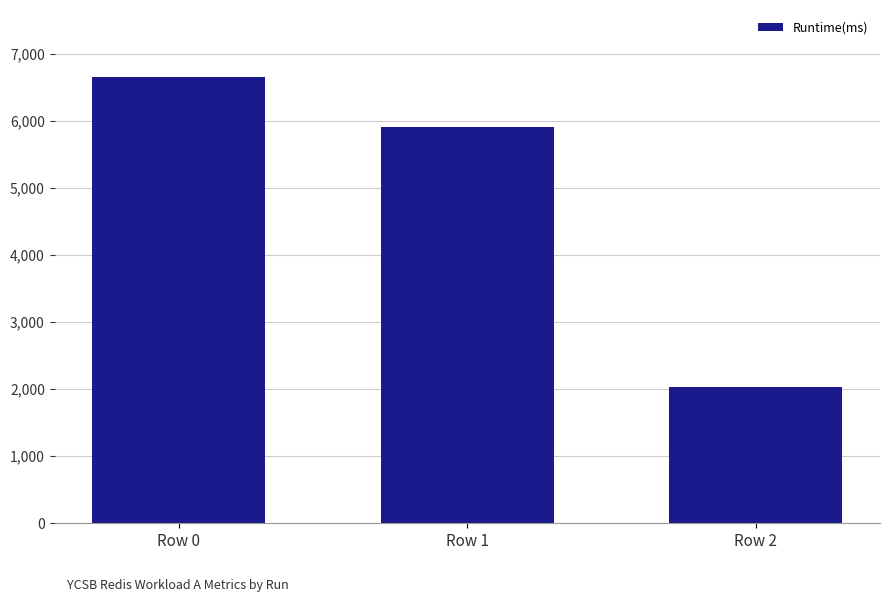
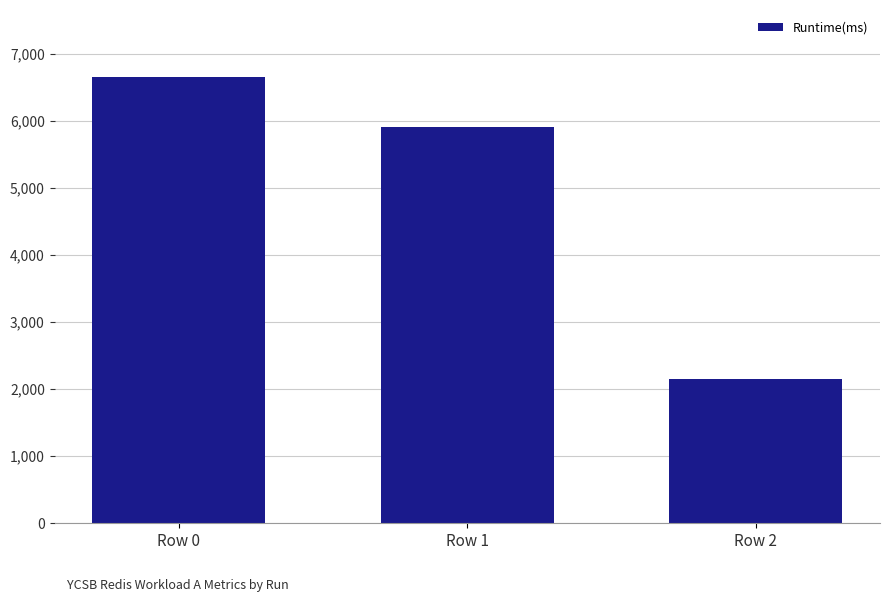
  {
    "Row 0": "6,700",
    "Row 1": "5,900",
-   "Row 2": "2,000"
+   "Row 2": "2,200"
  }
